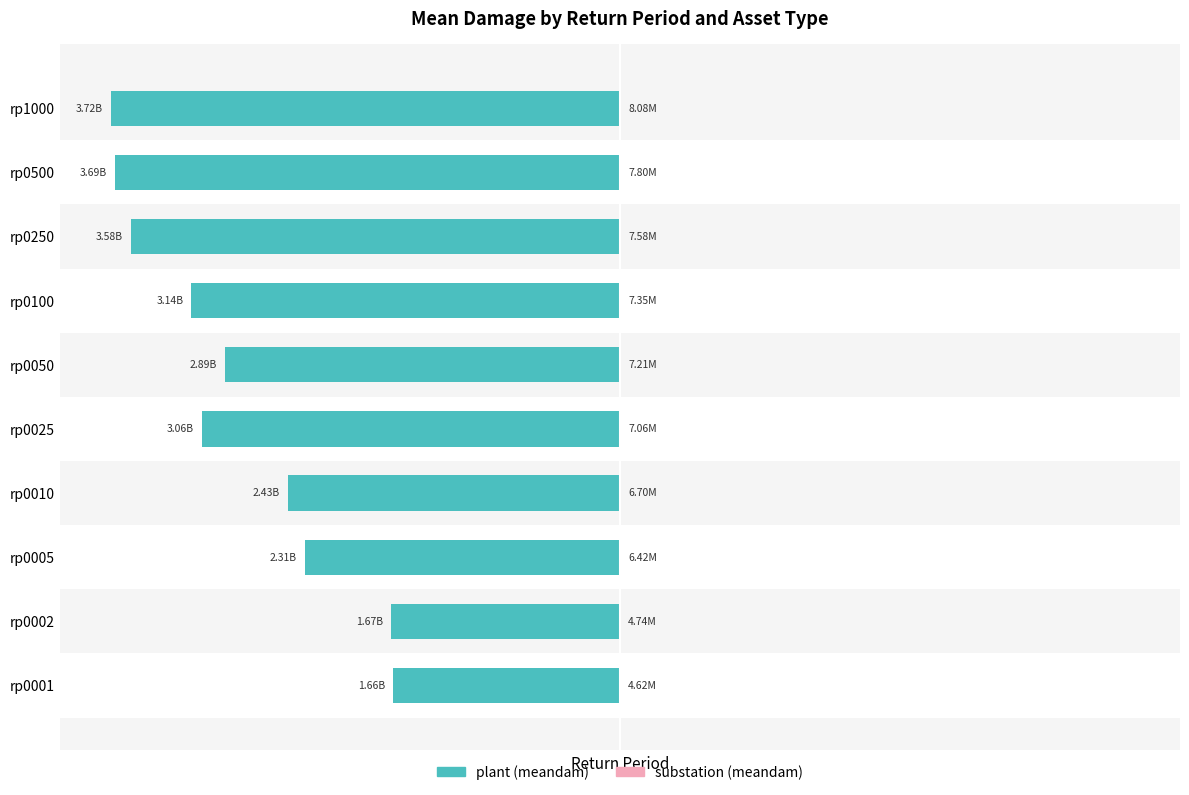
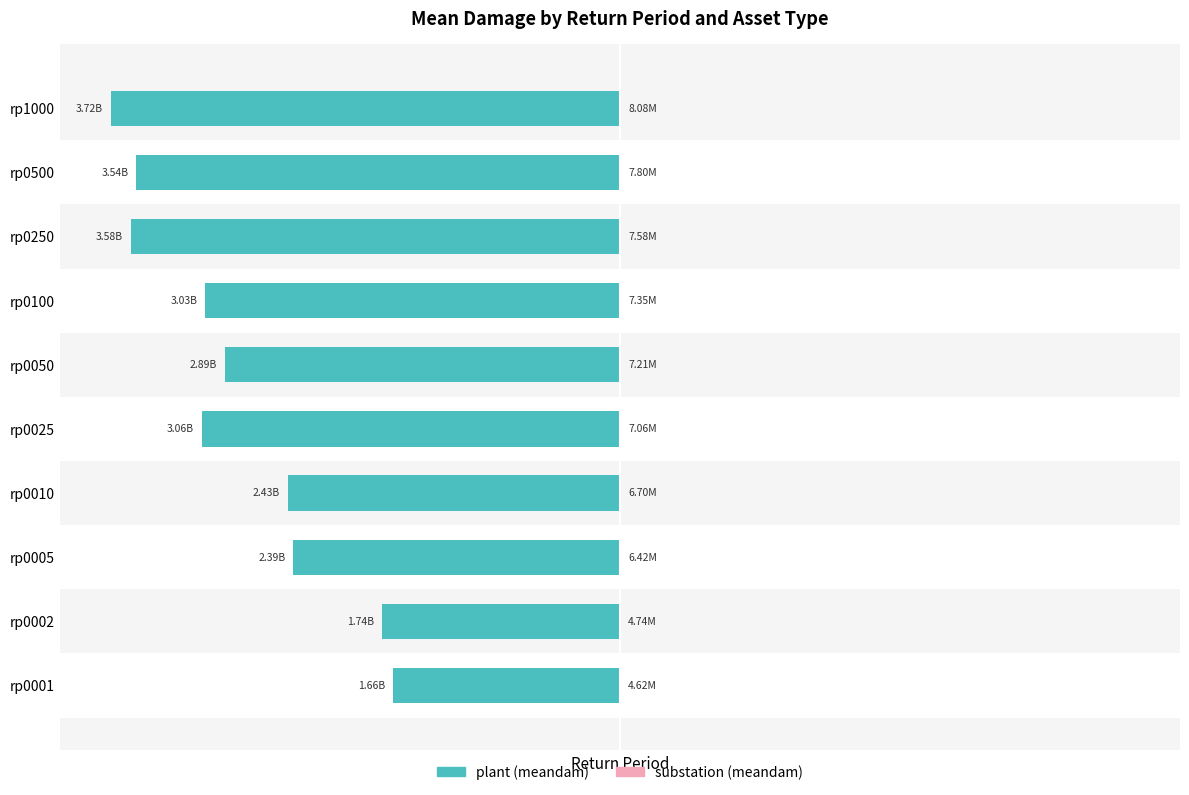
  {
    "plant (meandam)": {
-     "rp0500": "3.69B",
-     "rp0100": "3.14B",
-     "rp0005": "2.31B",
-     "rp0002": "1.67B"
+     "rp0500": "3.54B",
+     "rp0100": "3.03B",
+     "rp0005": "2.39B",
+     "rp0002": "1.74B"
    }
  }
